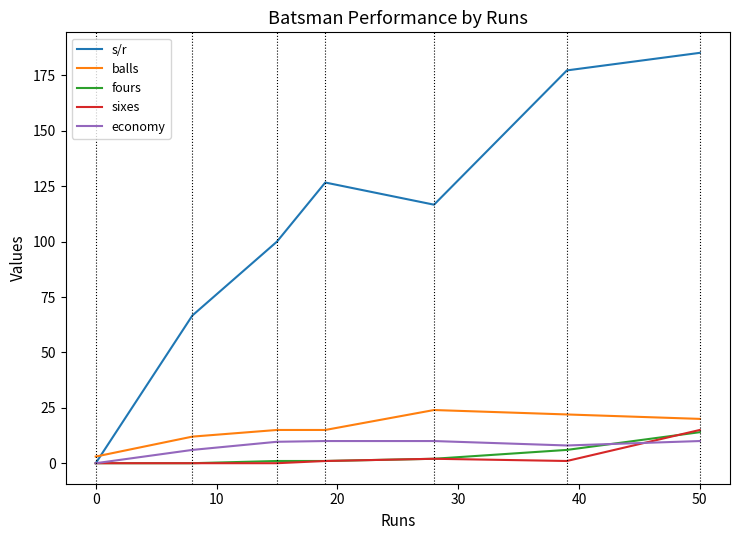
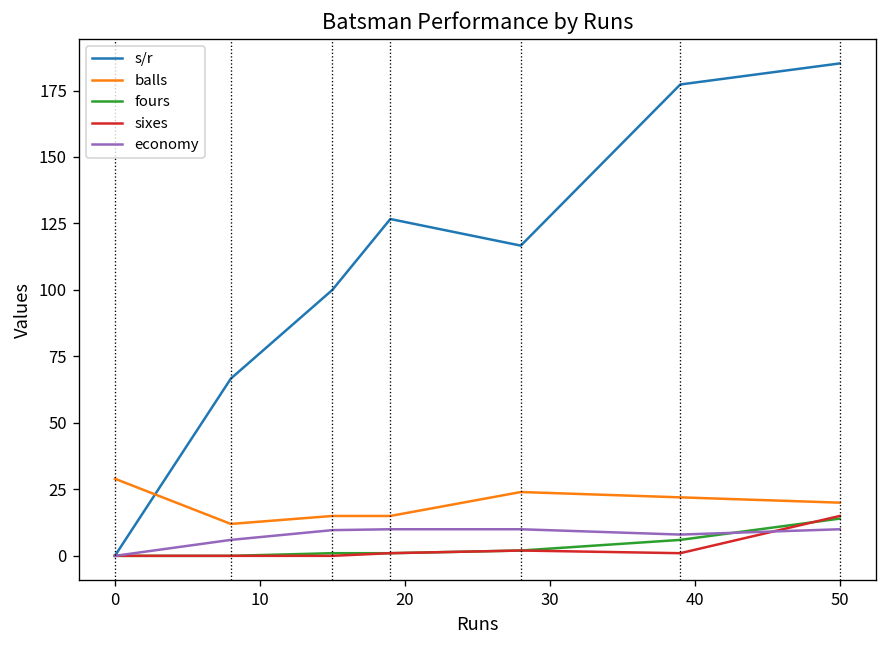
  {
    "s/r": {
      "50": 185
    },
    "balls": {
-     "0": 3,
+     "0": 29,
      "50": 20
    },
    "economy": {
      "50": 10
    }
  }
